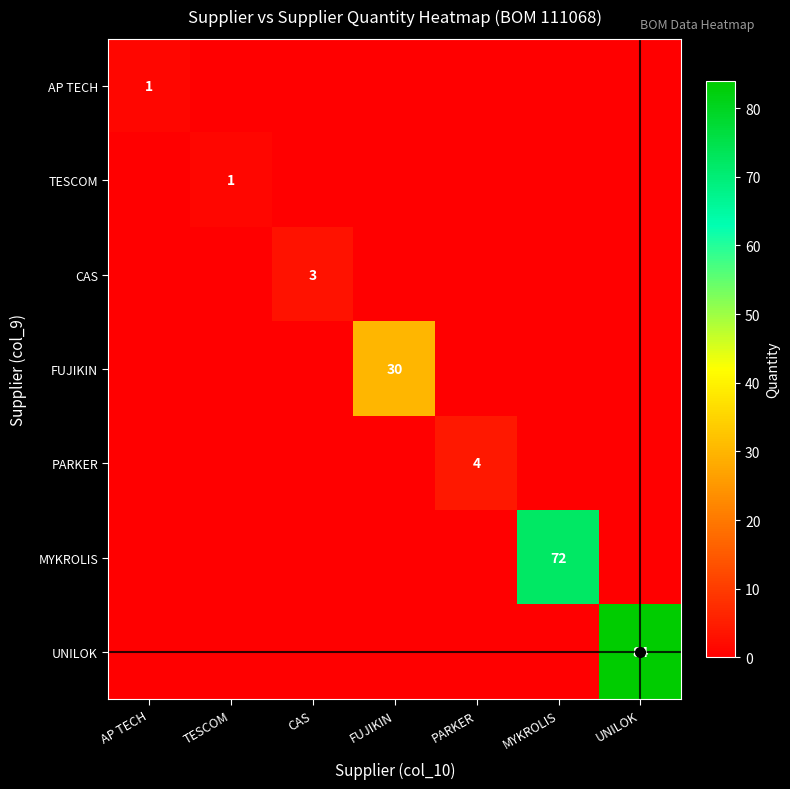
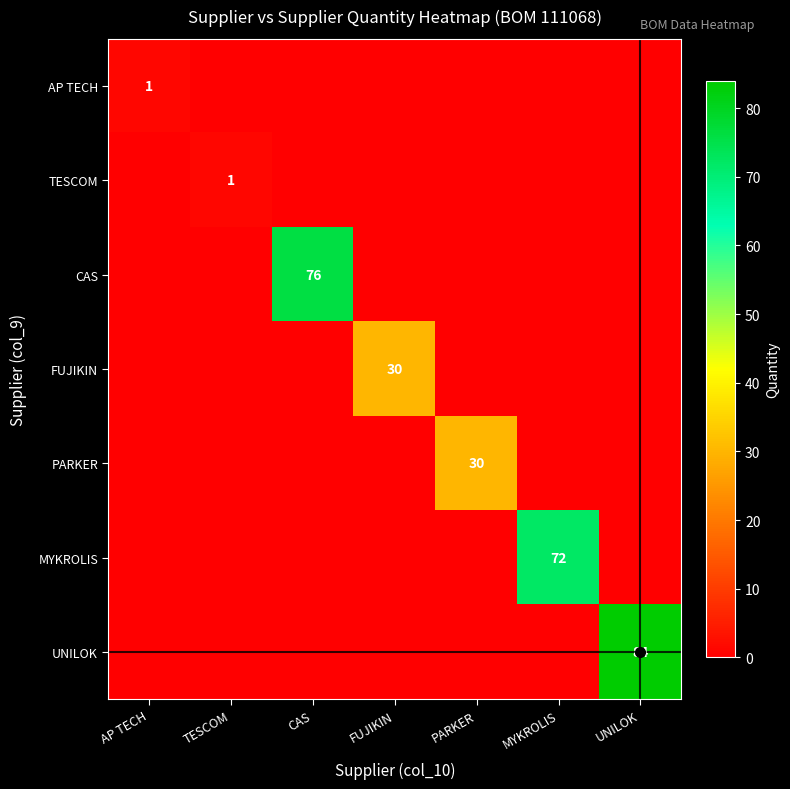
  {
    "AP TECH": {
      "AP TECH": 1
    },
    "TESCOM": {
      "TESCOM": 1
    },
    "CAS": {
-     "CAS": 3
+     "CAS": 76
    },
    "FUJIKIN": {
      "FUJIKIN": 30
    },
    "PARKER": {
-     "PARKER": 4
+     "PARKER": 30
    },
    "MYKROLIS": {
      "MYKROLIS": 72
    }
  }
